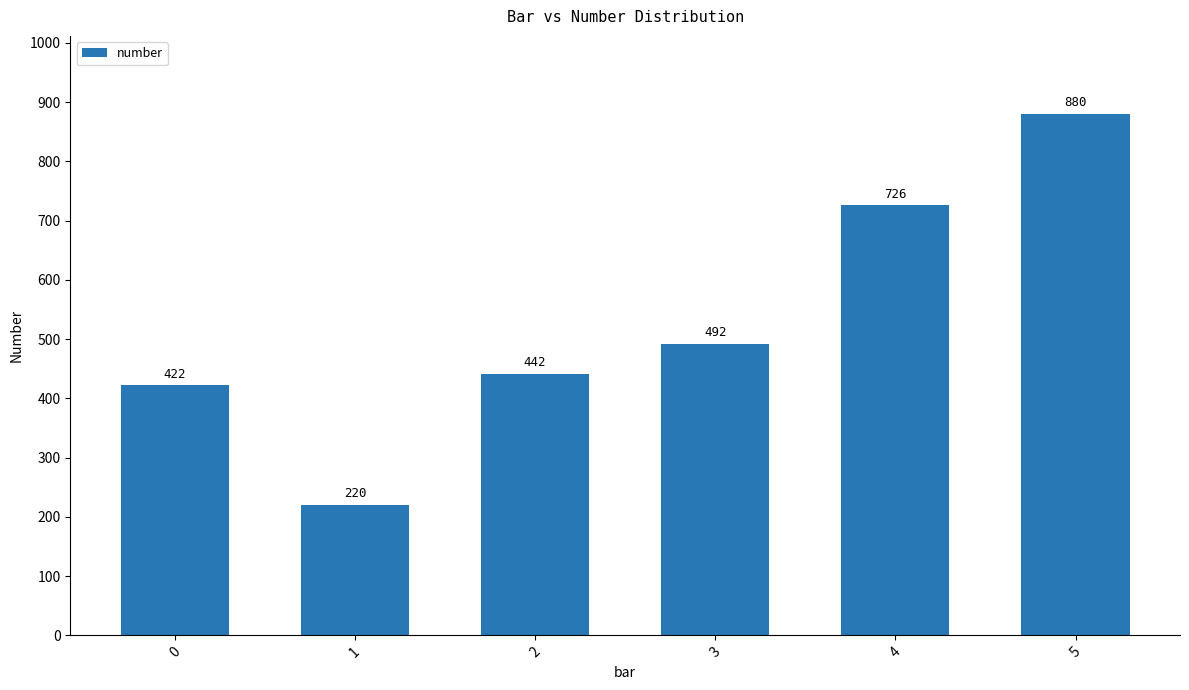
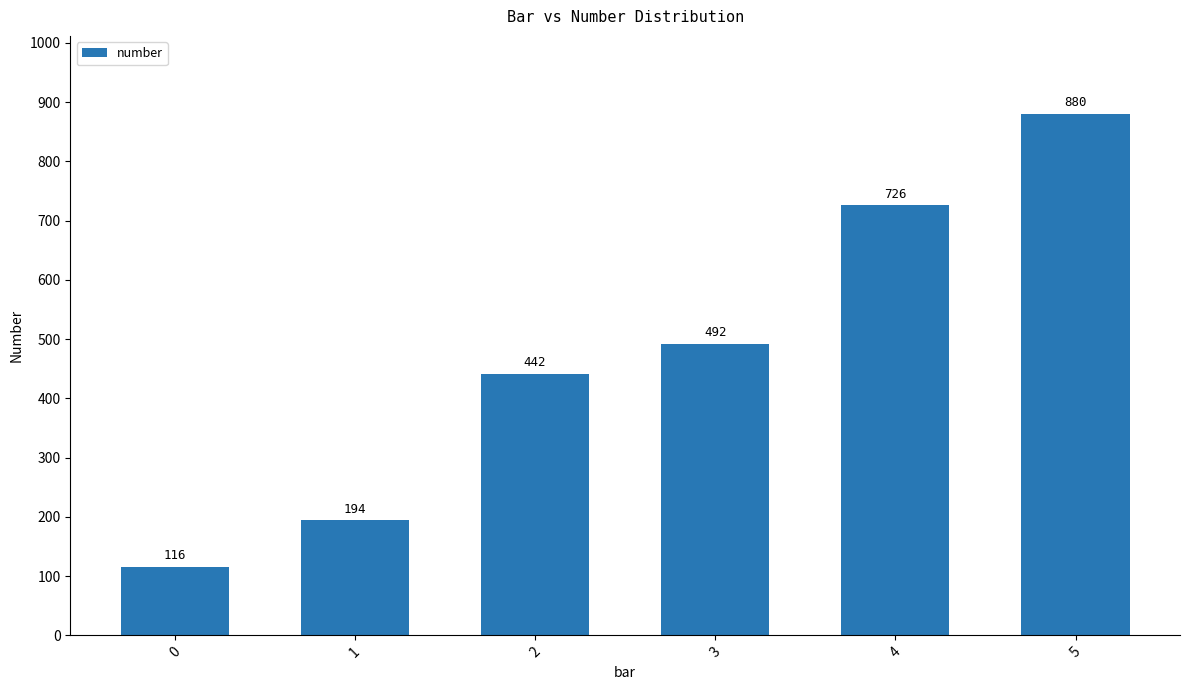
  {
-   "0": 422,
-   "1": 220,
+   "0": 116,
+   "1": 194,
    "2": 442,
    "3": 492,
    "4": 726,
    "5": 880
  }
